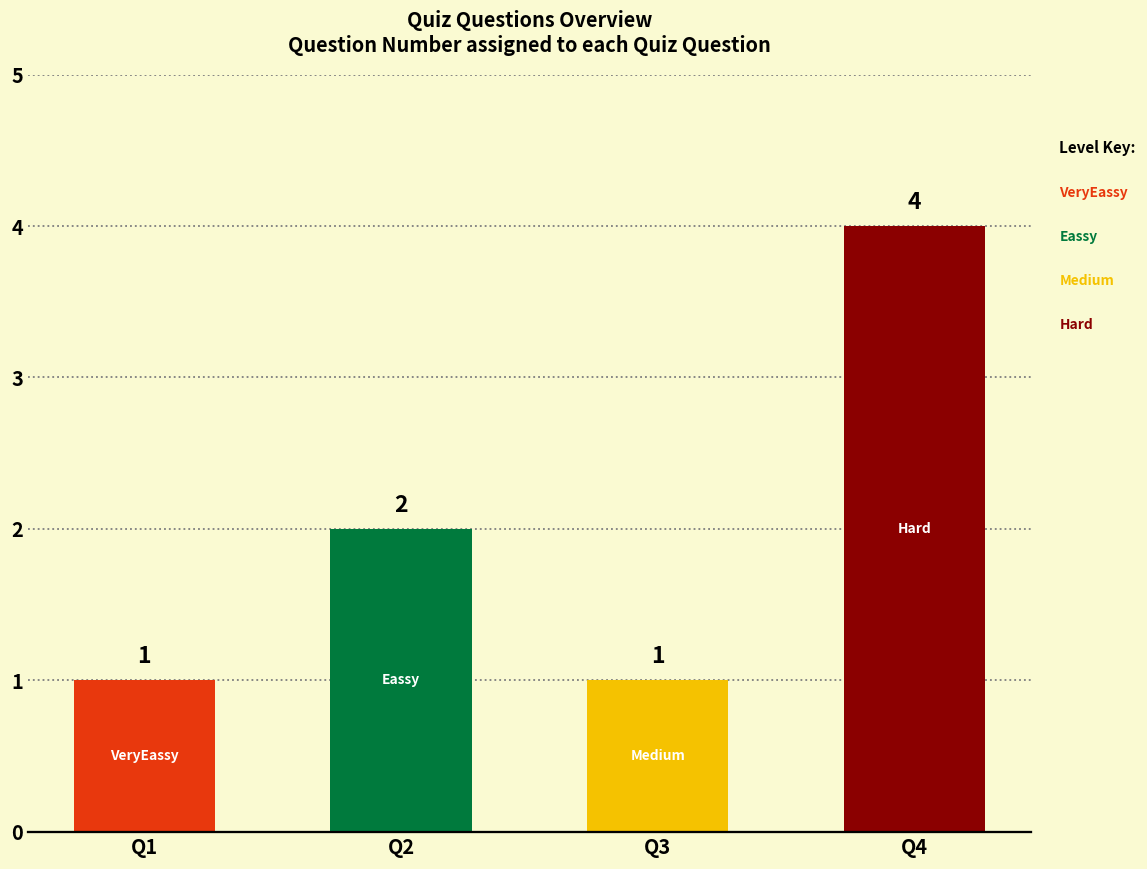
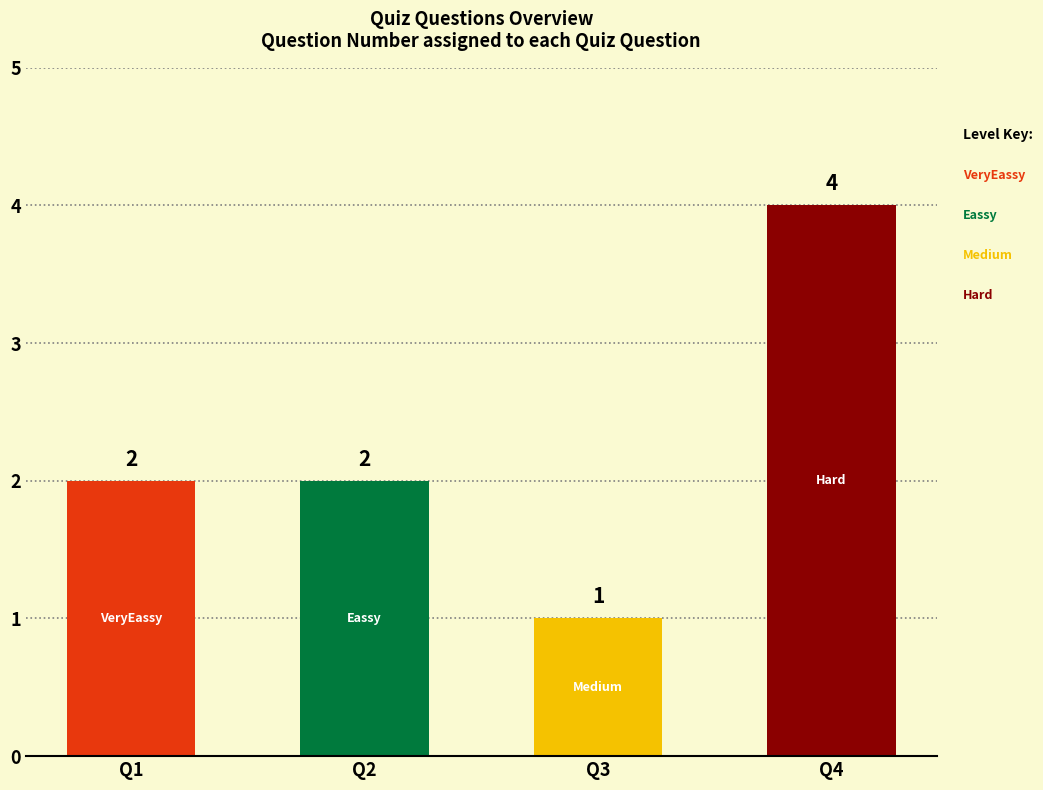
  {
-   "Q1": 1,
+   "Q1": 2,
    "Q2": 2,
    "Q3": 1,
    "Q4": 4
  }
